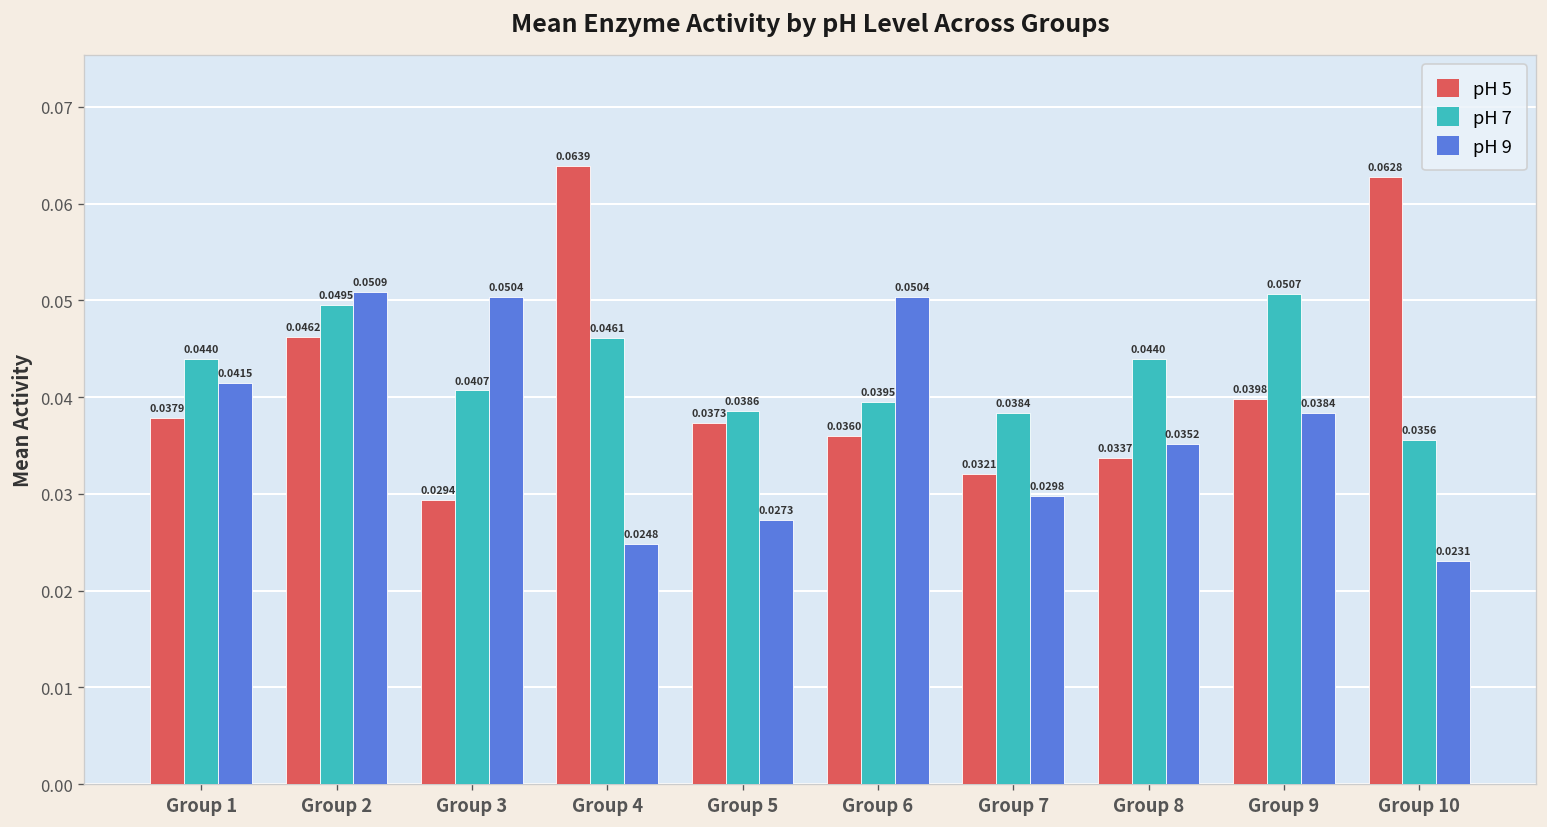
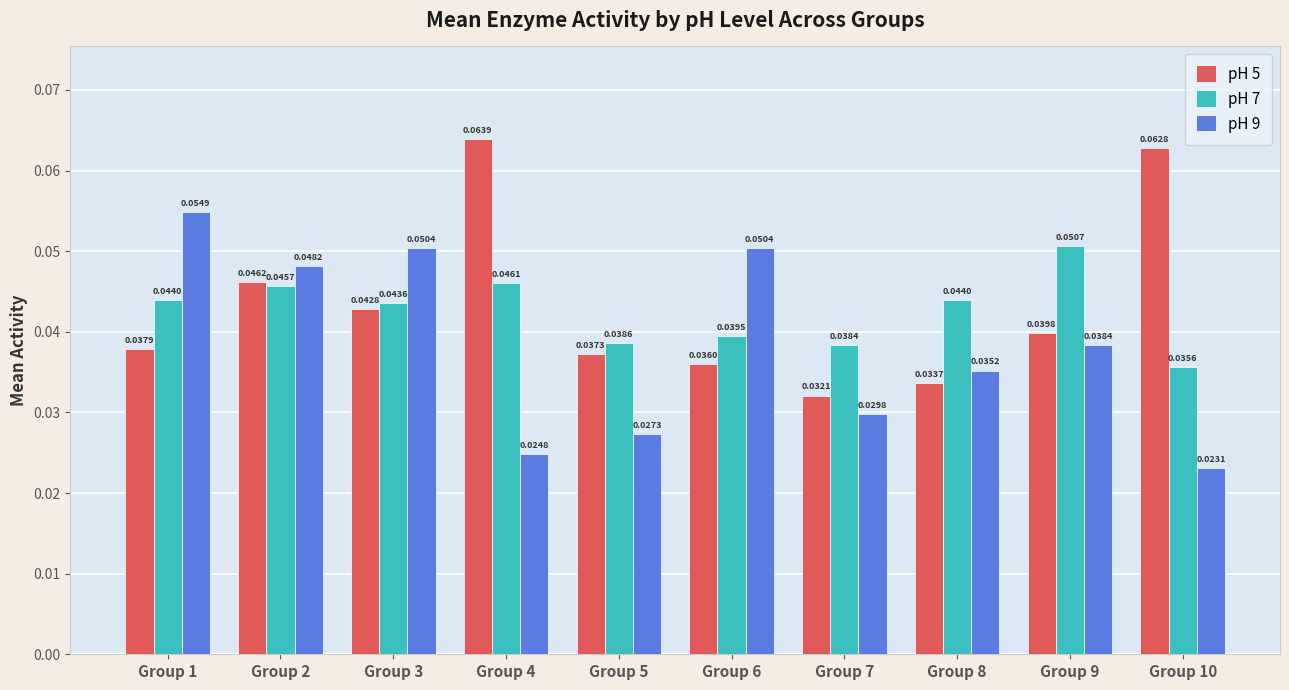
  {
    "pH 5": {
      "Group 1": 0.0379,
      "Group 2": 0.0462,
-     "Group 3": 0.0294,
+     "Group 3": 0.0428,
      "Group 4": 0.0639,
      "Group 5": 0.0373,
      "Group 6": 0.0360,
      "Group 7": 0.0321,
      "Group 8": 0.0337,
      "Group 9": 0.0398,
      "Group 10": 0.0628
    },
    "pH 7": {
      "Group 1": 0.0440,
-     "Group 2": 0.0495,
-     "Group 3": 0.0407,
+     "Group 2": 0.0457,
+     "Group 3": 0.0436,
      "Group 4": 0.0461,
      "Group 5": 0.0386,
      "Group 6": 0.0395,
      "Group 7": 0.0384,
      "Group 8": 0.0440,
      "Group 9": 0.0507,
      "Group 10": 0.0356
    },
    "pH 9": {
-     "Group 1": 0.0415,
-     "Group 2": 0.0509,
+     "Group 1": 0.0549,
+     "Group 2": 0.0482,
      "Group 3": 0.0504,
      "Group 4": 0.0248,
      "Group 5": 0.0273,
      "Group 6": 0.0504,
      "Group 7": 0.0298,
      "Group 8": 0.0352,
      "Group 9": 0.0384,
      "Group 10": 0.0231
    }
  }
